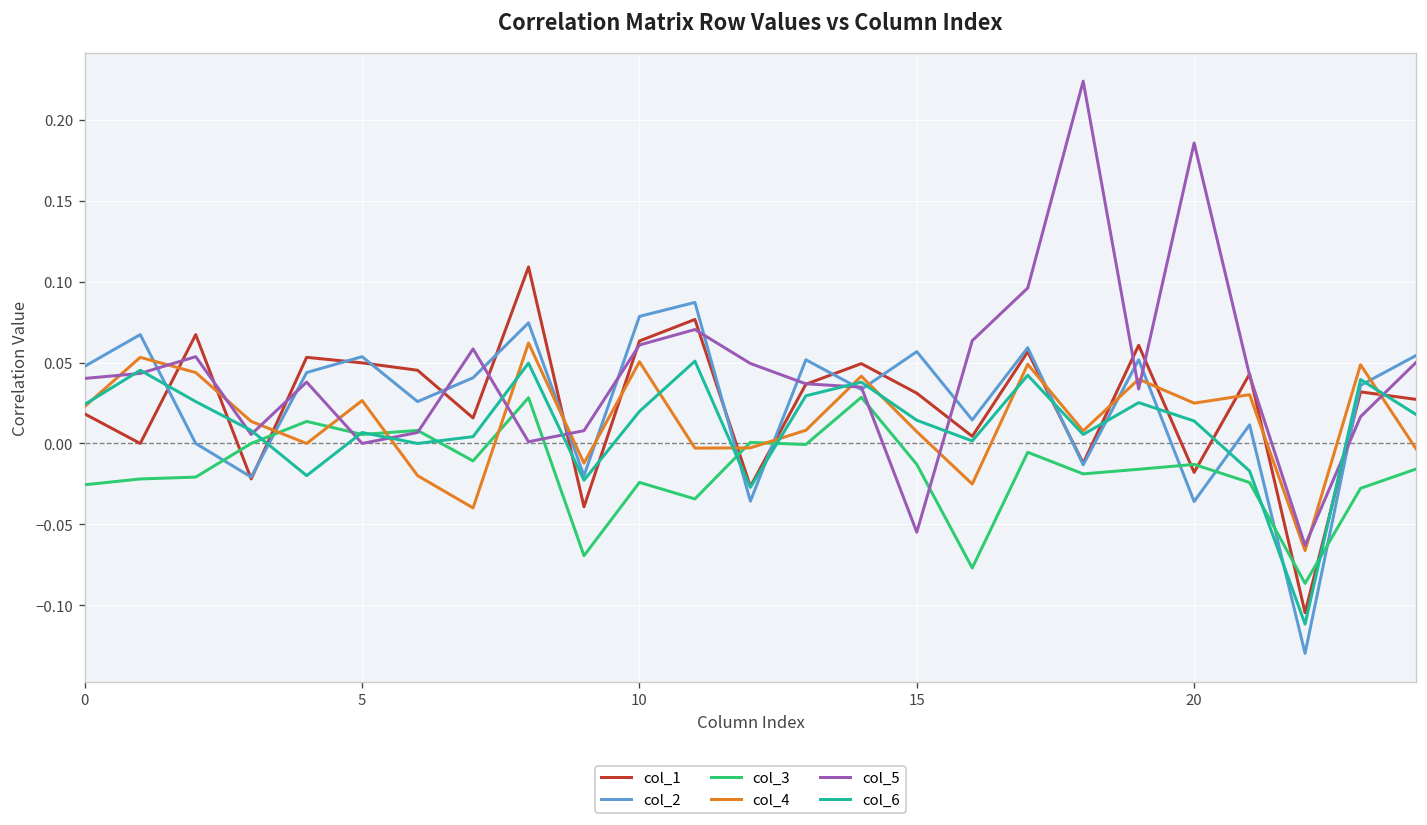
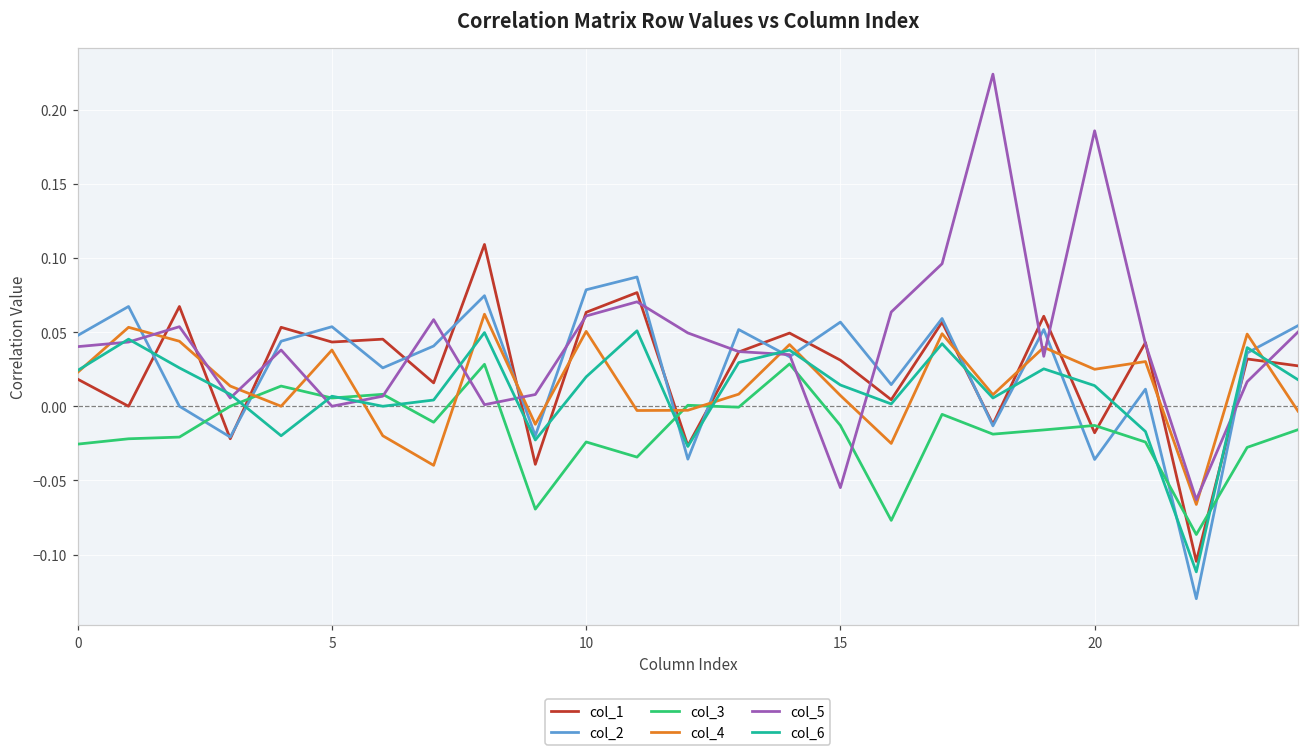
  {
    "col_1": {
      "0": 0.018,
-     "5": 0.050,
+     "5": 0.043,
      "10": 0.063,
      "15": 0.031,
      "20": -0.018
    },
    "col_2": {
      "0": 0.048,
      "5": 0.054,
      "10": 0.079,
      "15": 0.057,
      "20": -0.036
    },
    "col_4": {
-     "5": 0.027,
+     "5": 0.038,
      "10": 0.051,
      "15": 0.007,
      "20": 0.025
    },
    "col_5": {
      "0": 0.040,
      "5": 0.000,
      "10": 0.061,
      "15": -0.055,
      "20": 0.186
    }
  }
